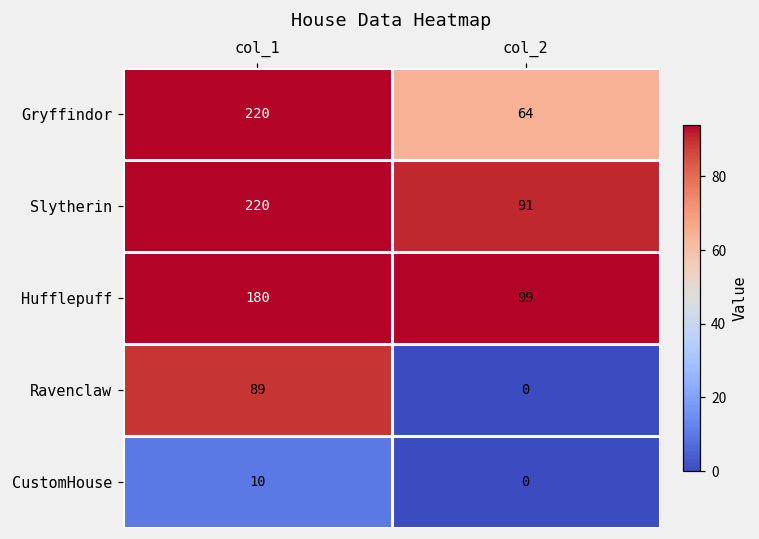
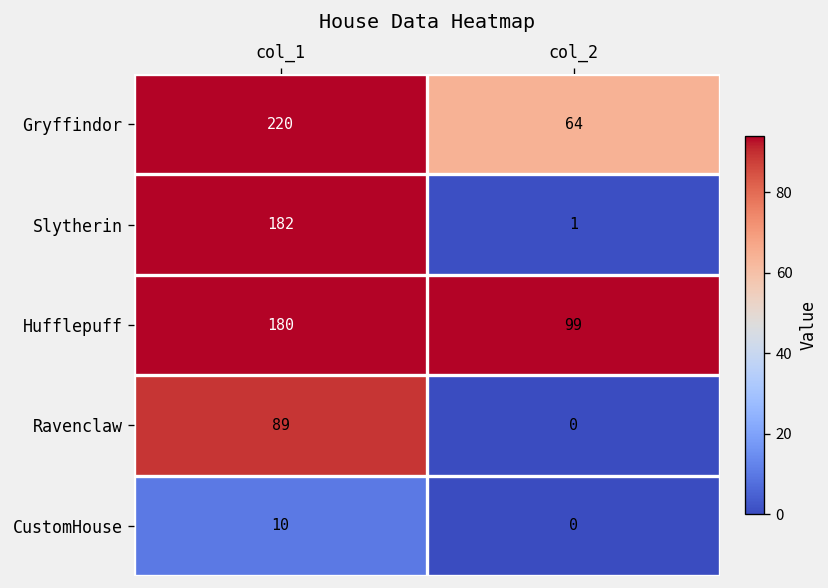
  {
    "Gryffindor": {
      "col_1": 220,
      "col_2": 64
    },
    "Slytherin": {
-     "col_1": 220,
-     "col_2": 91
+     "col_1": 182,
+     "col_2": 1
    },
    "Hufflepuff": {
      "col_1": 180,
      "col_2": 99
    },
    "Ravenclaw": {
      "col_1": 89,
      "col_2": 0
    },
    "CustomHouse": {
      "col_1": 10,
      "col_2": 0
    }
  }
